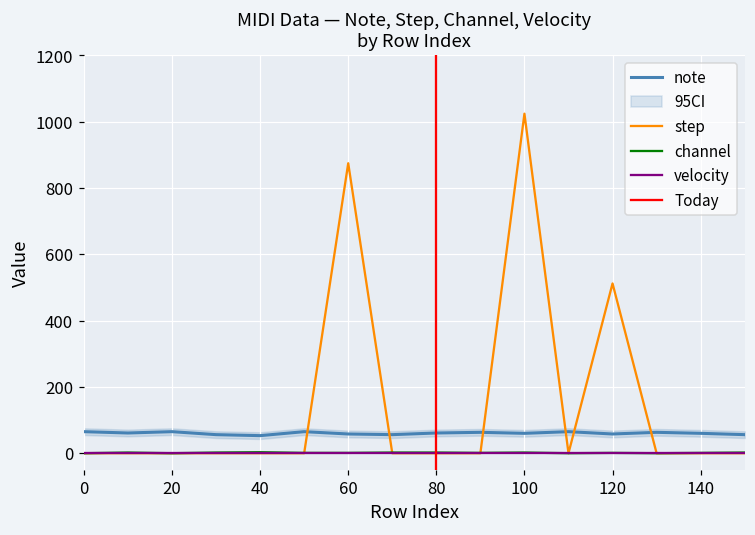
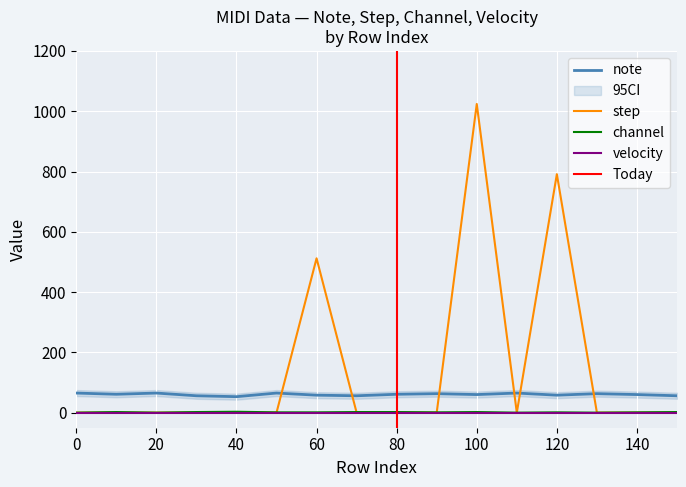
  {
    "step": {
-     "60": 870,
+     "60": 510,
      "100": 1020,
-     "120": 510
+     "120": 790
    }
  }
